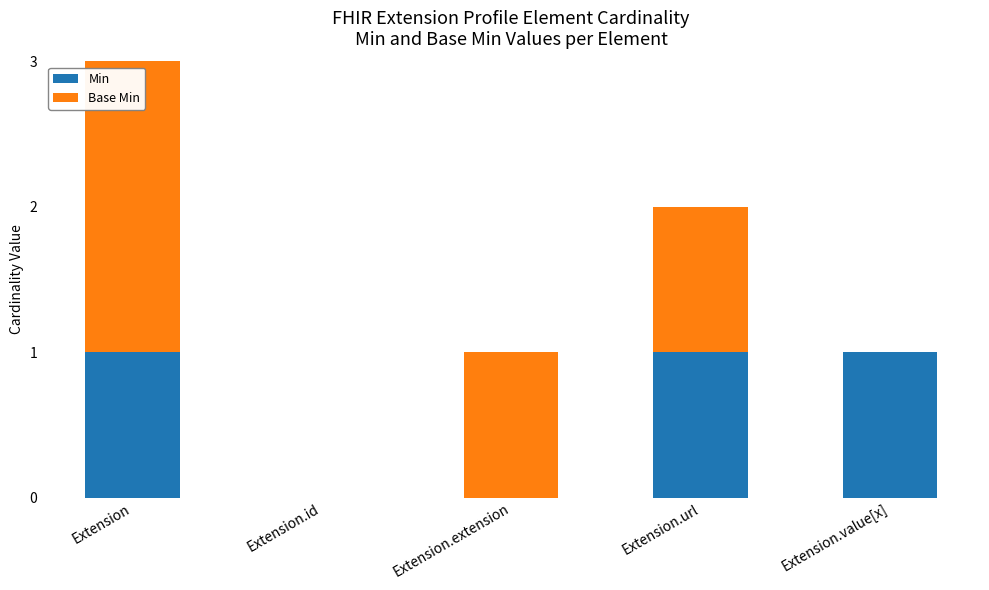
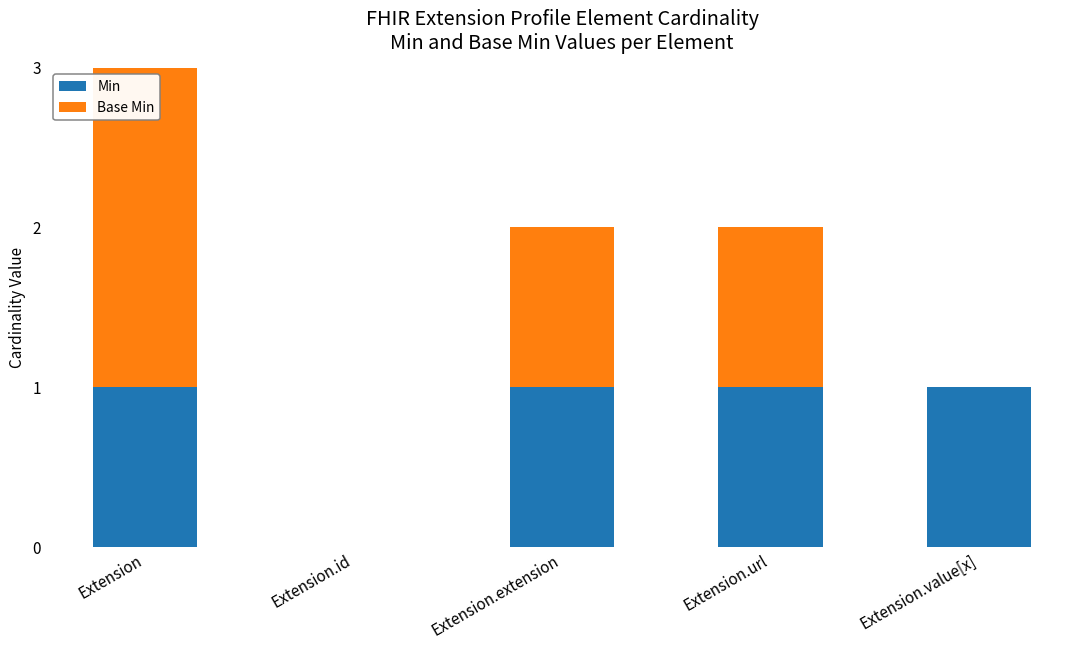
  {
    "Min": {
      "Extension": 1,
      "Extension.id": 0,
-     "Extension.extension": 0,
+     "Extension.extension": 1,
      "Extension.url": 1,
      "Extension.value[x]": 1
    }
  }
